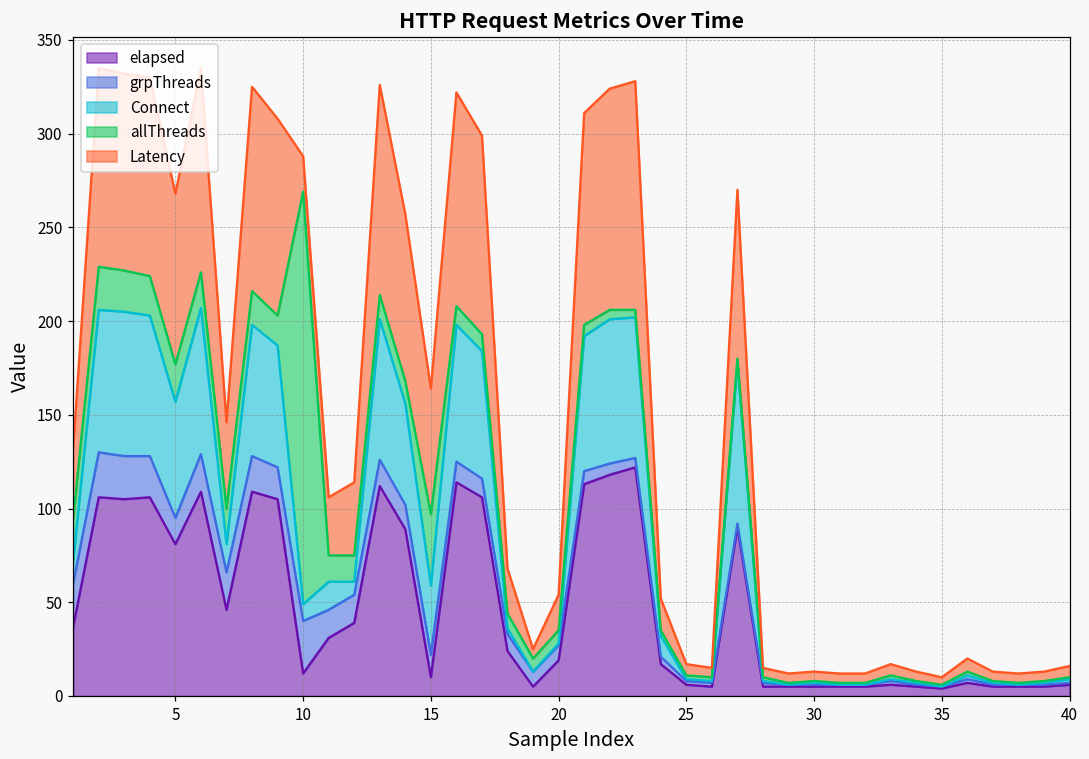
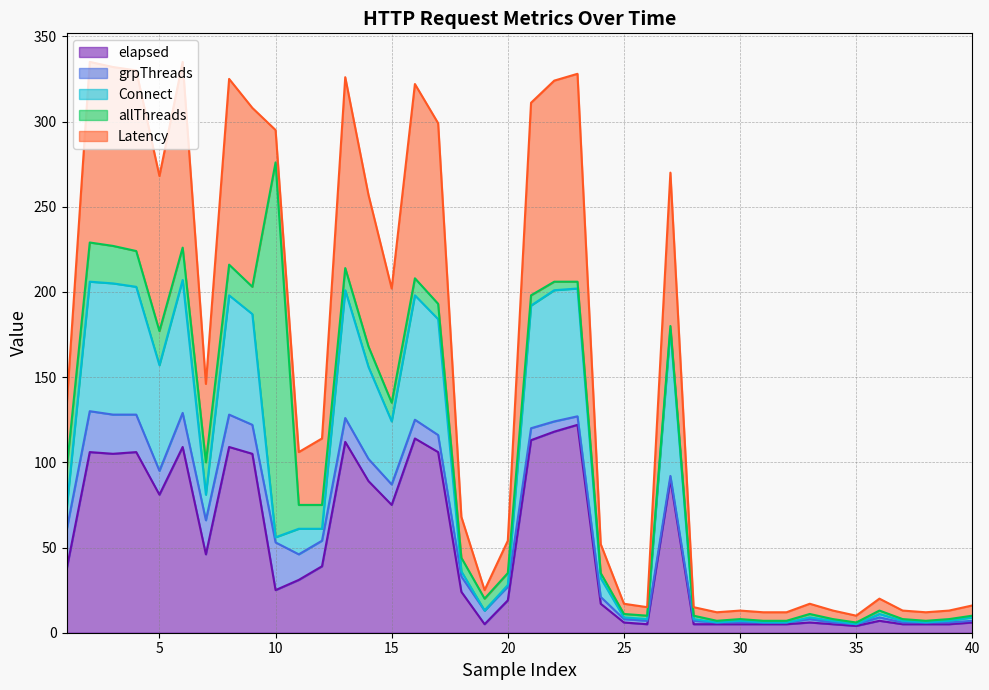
  {
    "elapsed": {
      "5": 81,
-     "10": 12,
-     "15": 10,
+     "10": 25,
+     "15": 75,
      "20": 19,
      "25": 6
    },
    "grpThreads": {
      "5": 14,
      "10": 28,
      "15": 12
    },
    "Connect": {
      "5": 62,
-     "10": 9,
+     "10": 3,
      "15": 37
    },
    "allThreads": {
      "5": 20,
      "10": 220,
-     "15": 38,
+     "15": 11,
      "20": 7,
      "25": 2
    },
    "Latency": {
      "5": 91,
      "10": 19,
      "15": 67,
      "20": 19,
      "25": 6,
      "30": 5,
      "35": 4,
      "40": 6
    }
  }
